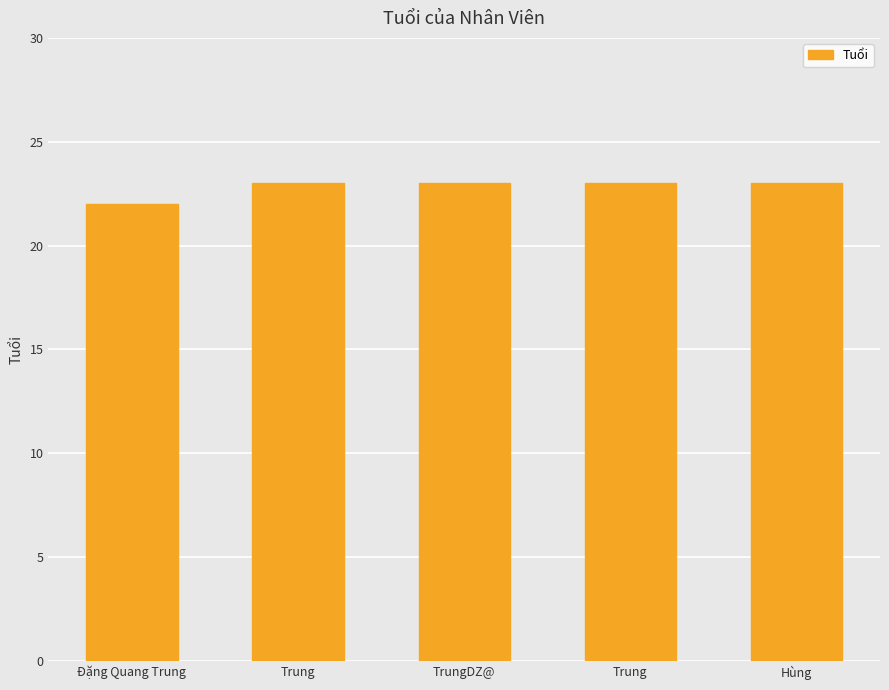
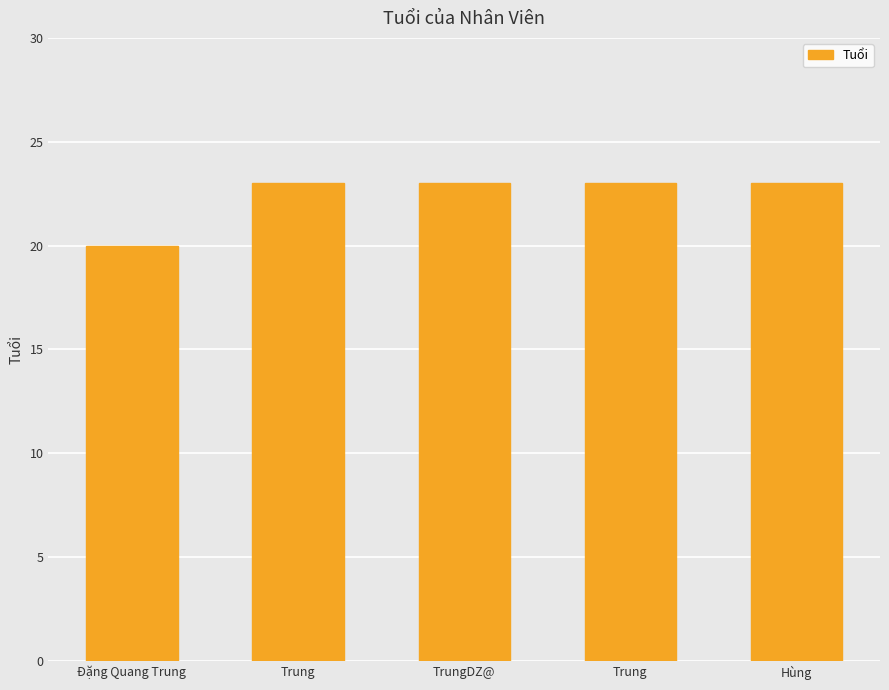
  {
-   "Đặng Quang Trung": 22,
+   "Đặng Quang Trung": 20,
    "TrungDZ@": 23,
    "Hùng": 23
  }
